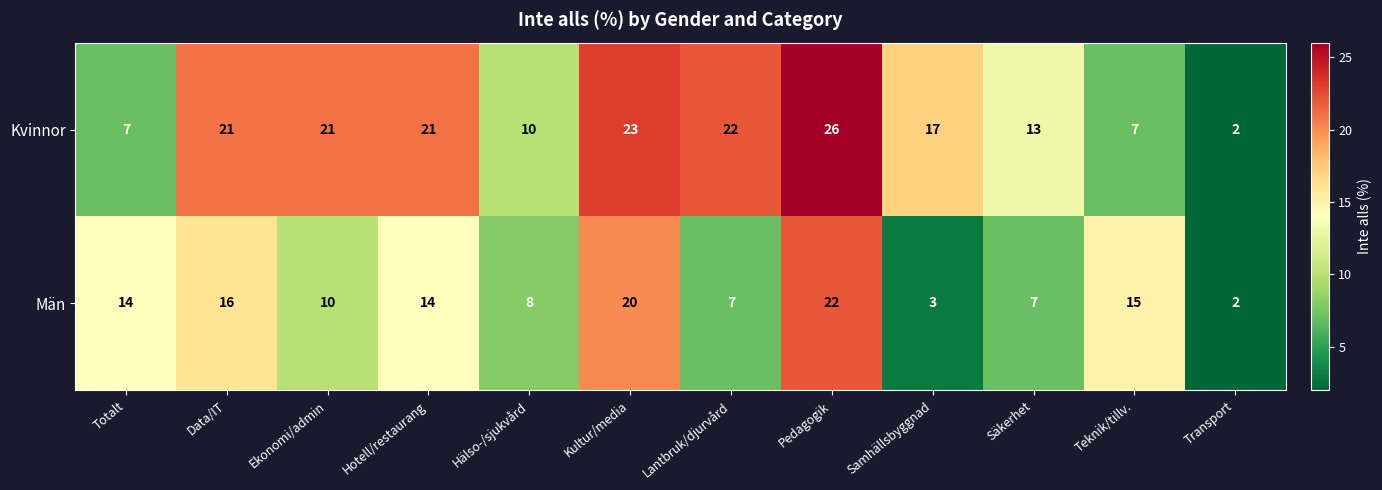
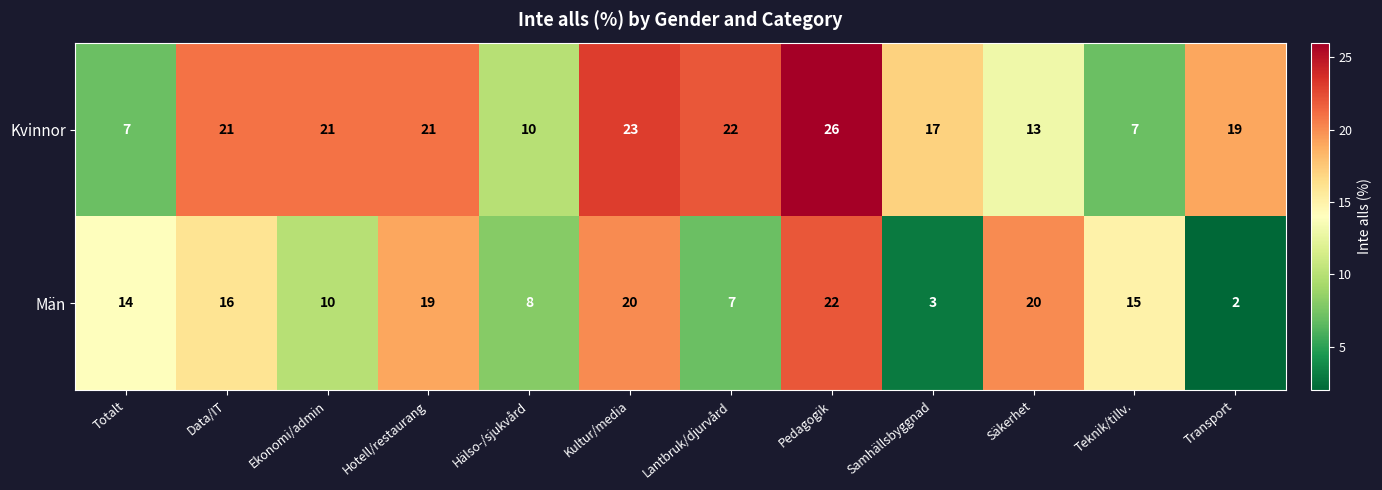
  {
    "Kvinnor": {
      "Totalt": 7,
      "Data/IT": 21,
      "Ekonomi/admin": 21,
      "Hotell/restaurang": 21,
      "Hälso-/sjukvård": 10,
      "Kultur/media": 23,
      "Lantbruk/djurvård": 22,
      "Pedagogik": 26,
      "Samhällsbyggnad": 17,
      "Säkerhet": 13,
      "Teknik/tillv.": 7,
-     "Transport": 2
+     "Transport": 19
    },
    "Män": {
      "Totalt": 14,
      "Data/IT": 16,
      "Ekonomi/admin": 10,
-     "Hotell/restaurang": 14,
+     "Hotell/restaurang": 19,
      "Hälso-/sjukvård": 8,
      "Kultur/media": 20,
      "Lantbruk/djurvård": 7,
      "Pedagogik": 22,
      "Samhällsbyggnad": 3,
-     "Säkerhet": 7,
+     "Säkerhet": 20,
      "Teknik/tillv.": 15,
      "Transport": 2
    }
  }
